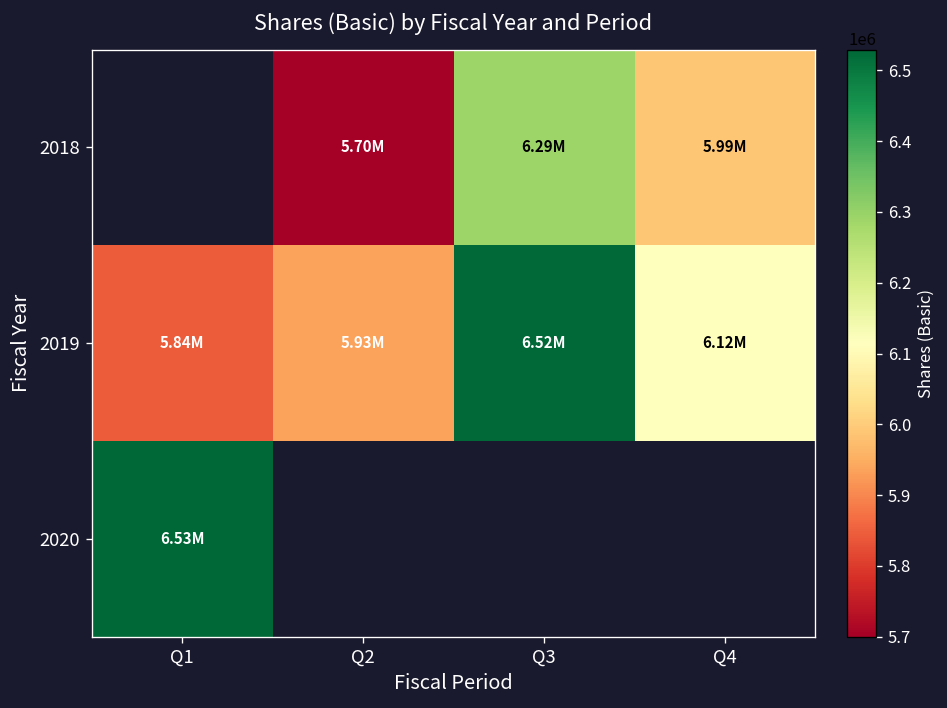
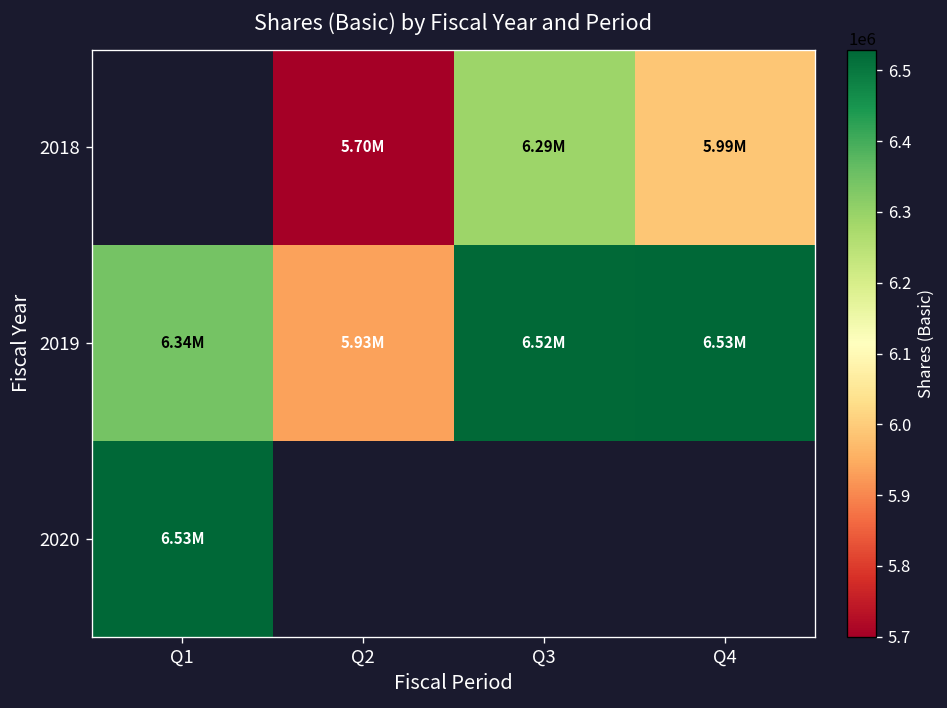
  {
    "2018": {
      "Q2": "5.70M",
      "Q3": "6.29M",
      "Q4": "5.99M"
    },
    "2019": {
-     "Q1": "5.84M",
+     "Q1": "6.34M",
      "Q2": "5.93M",
      "Q3": "6.52M",
-     "Q4": "6.12M"
+     "Q4": "6.53M"
    },
    "2020": {
      "Q1": "6.53M"
    }
  }
